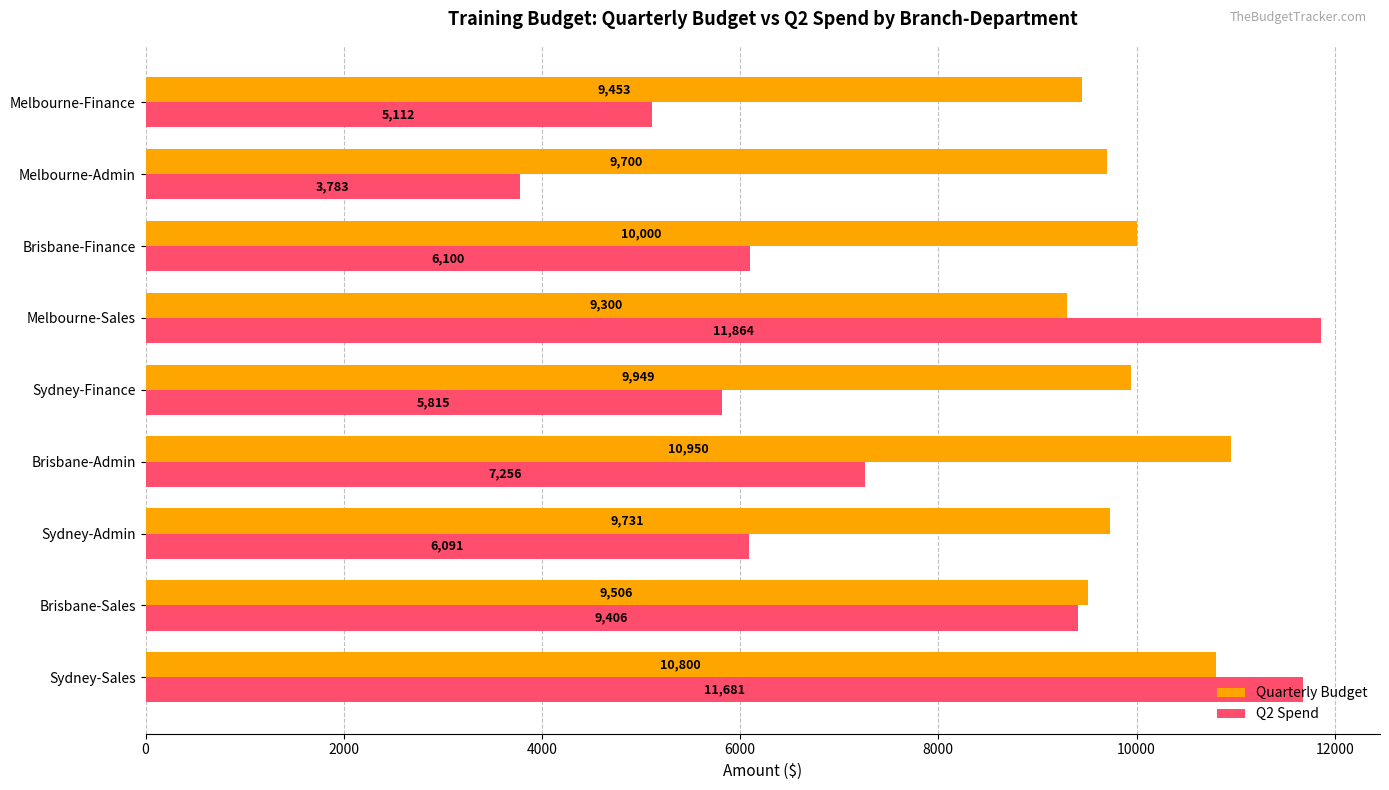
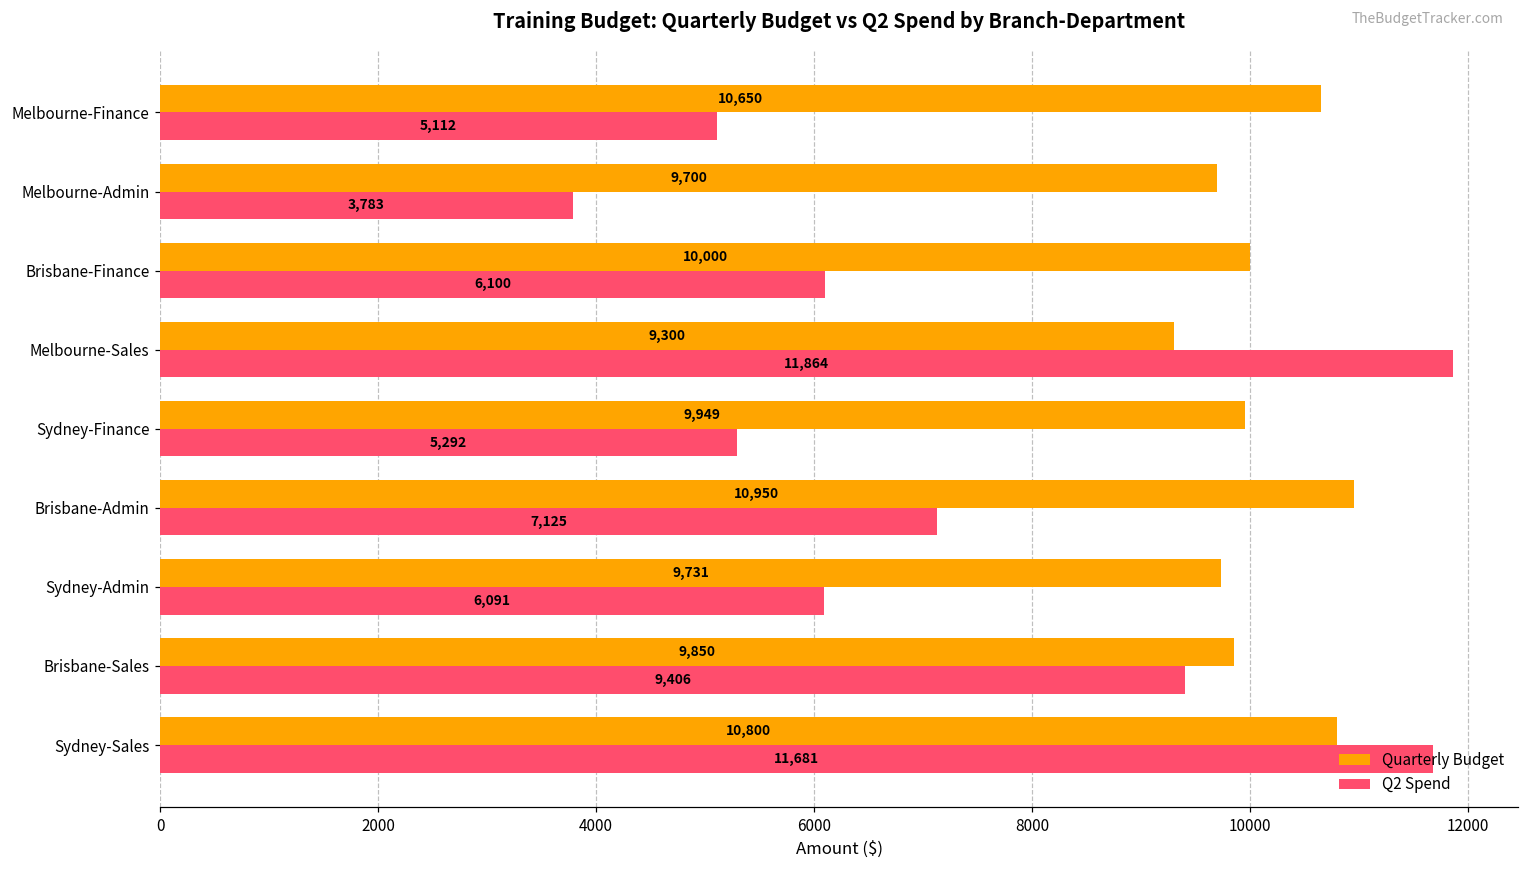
  {
    "Quarterly Budget": {
-     "Melbourne-Finance": "9,453",
+     "Melbourne-Finance": "10,650",
      "Melbourne-Admin": "9,700",
      "Brisbane-Finance": "10,000",
      "Melbourne-Sales": "9,300",
      "Sydney-Finance": "9,949",
      "Brisbane-Admin": "10,950",
      "Sydney-Admin": "9,731",
-     "Brisbane-Sales": "9,506",
+     "Brisbane-Sales": "9,850",
      "Sydney-Sales": "10,800"
    },
    "Q2 Spend": {
      "Melbourne-Finance": "5,112",
      "Melbourne-Admin": "3,783",
      "Brisbane-Finance": "6,100",
      "Melbourne-Sales": "11,864",
-     "Sydney-Finance": "5,815",
-     "Brisbane-Admin": "7,256",
+     "Sydney-Finance": "5,292",
+     "Brisbane-Admin": "7,125",
      "Sydney-Admin": "6,091",
      "Brisbane-Sales": "9,406",
      "Sydney-Sales": "11,681"
    }
  }
